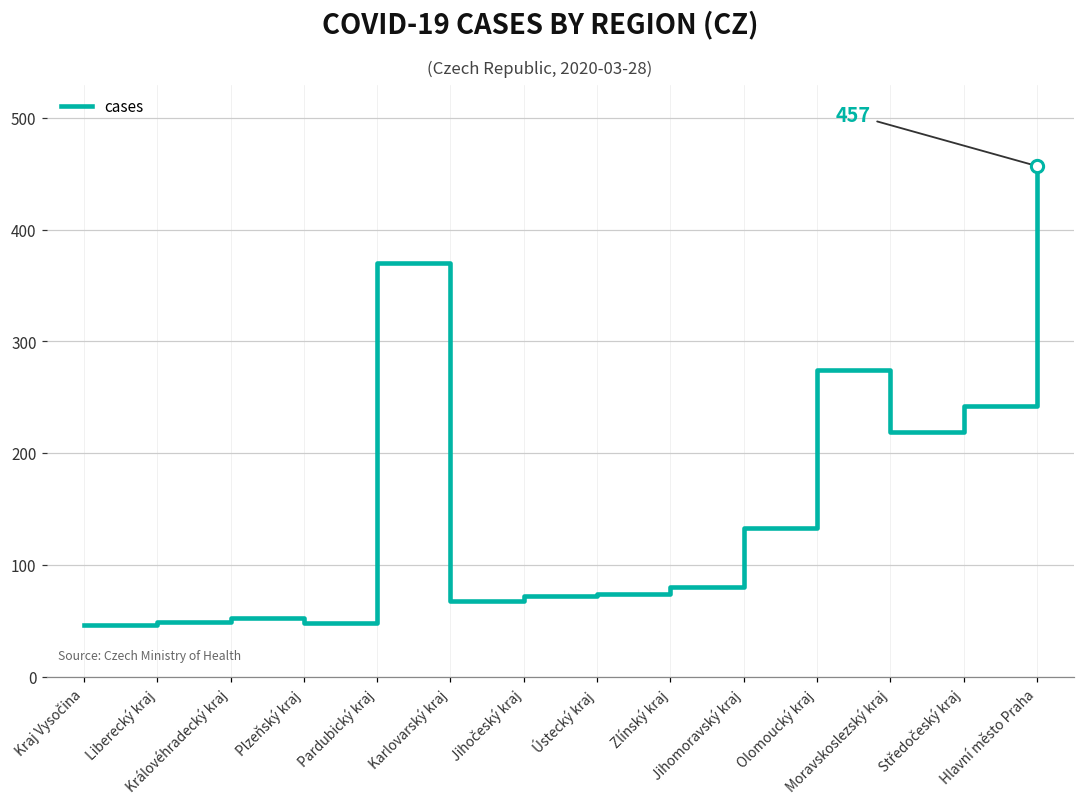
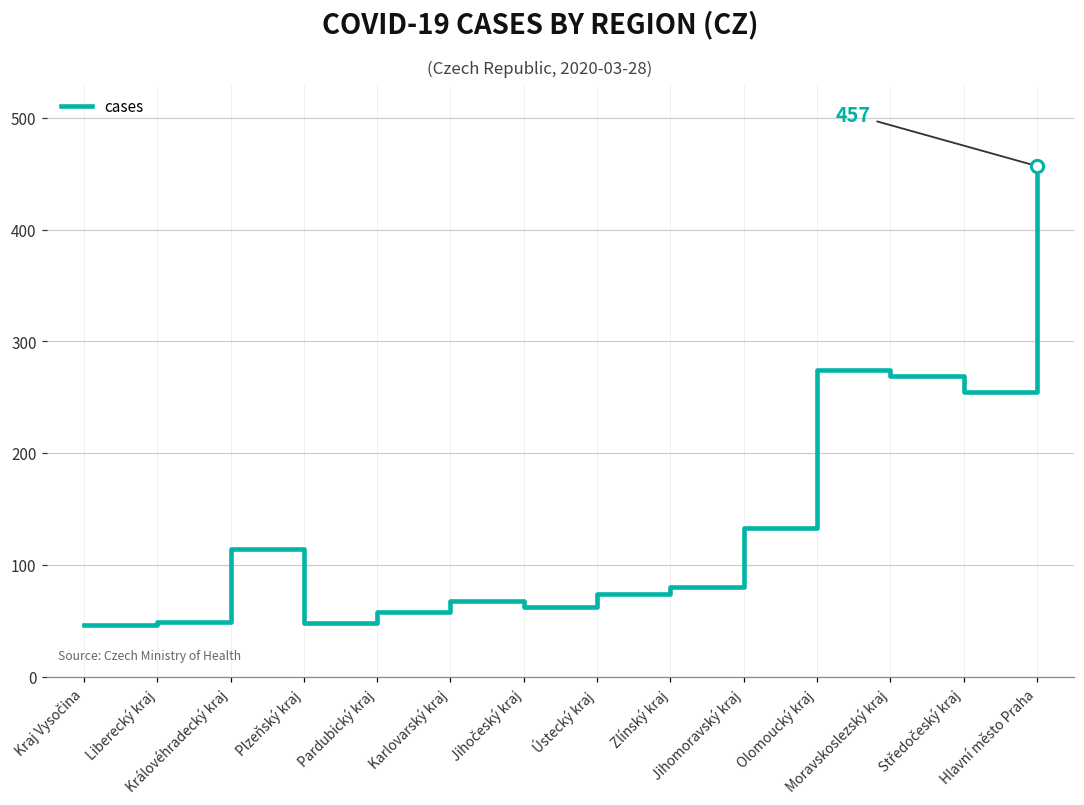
  {
    "cases": {
      "Kraj Vysočina": 46,
      "Liberecký kraj": 49,
-     "Královéhradecký kraj": 52,
+     "Královéhradecký kraj": 114,
      "Plzeňský kraj": 48,
-     "Pardubický kraj": 370,
+     "Pardubický kraj": 58,
      "Karlovarský kraj": 68,
-     "Jihočeský kraj": 72,
+     "Jihočeský kraj": 62,
      "Ústecký kraj": 74,
      "Zlínský kraj": 80,
      "Jihomoravský kraj": 133,
      "Olomoucký kraj": 274,
-     "Moravskoslezský kraj": 219,
-     "Středočeský kraj": 242
+     "Moravskoslezský kraj": 269,
+     "Středočeský kraj": 255
    }
  }
